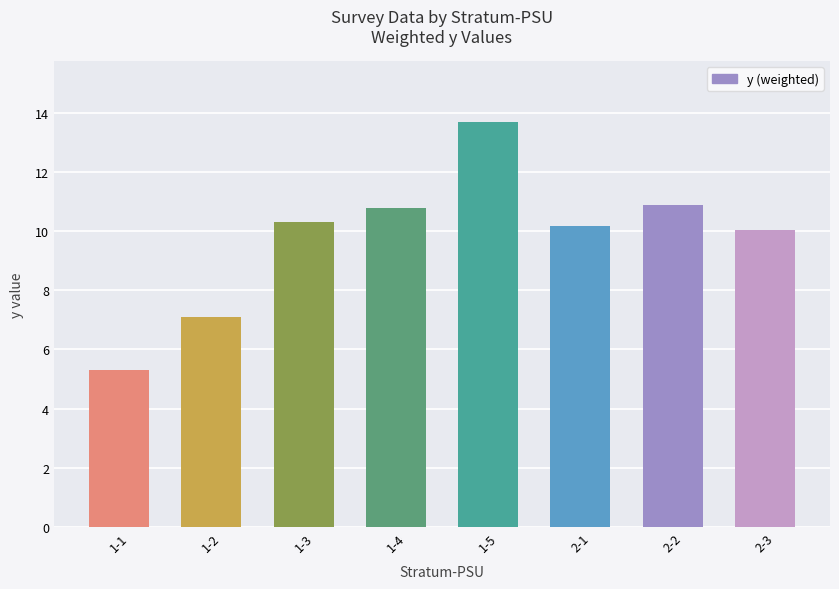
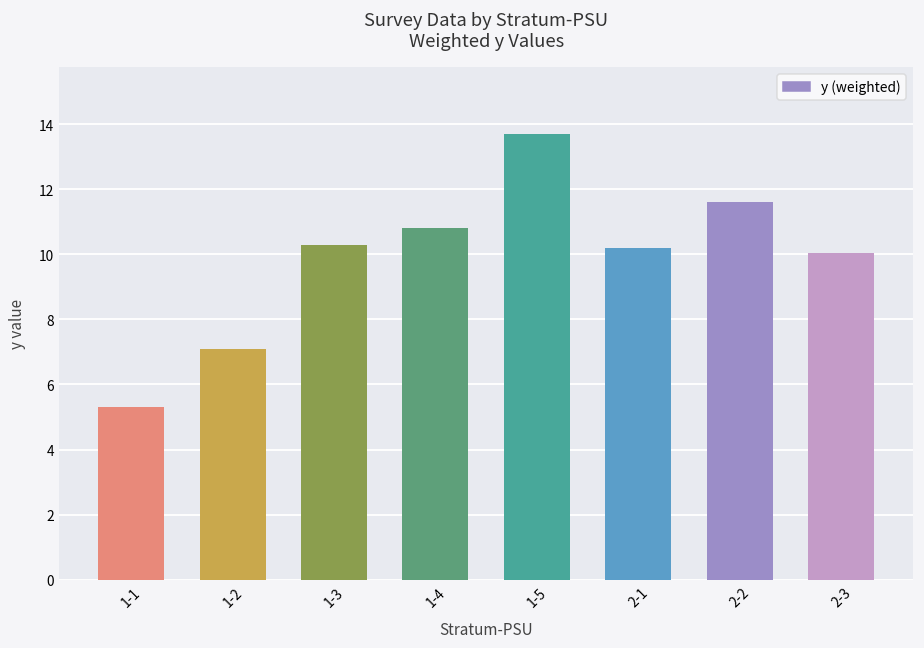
  {
    "1-1": 5.3,
    "1-2": 7.1,
    "1-3": 10.3,
    "1-4": 10.8,
    "1-5": 13.7,
    "2-1": 10.2,
-   "2-2": 10.9,
+   "2-2": 11.6,
    "2-3": 10.1
  }
